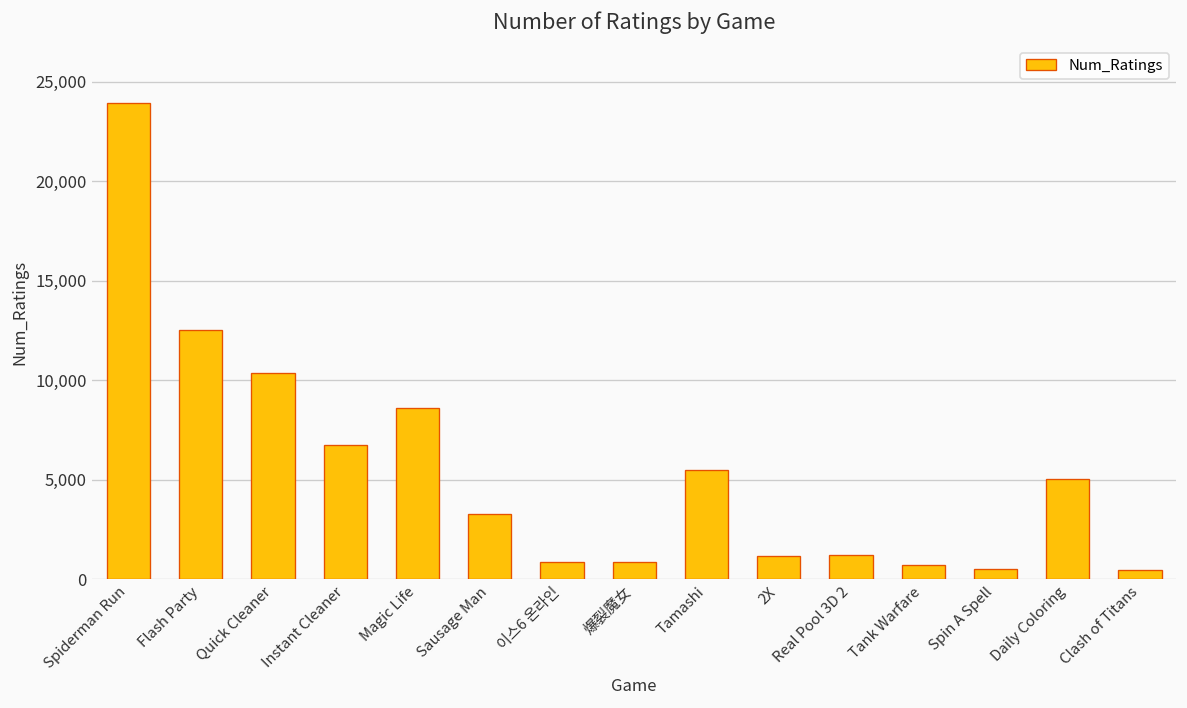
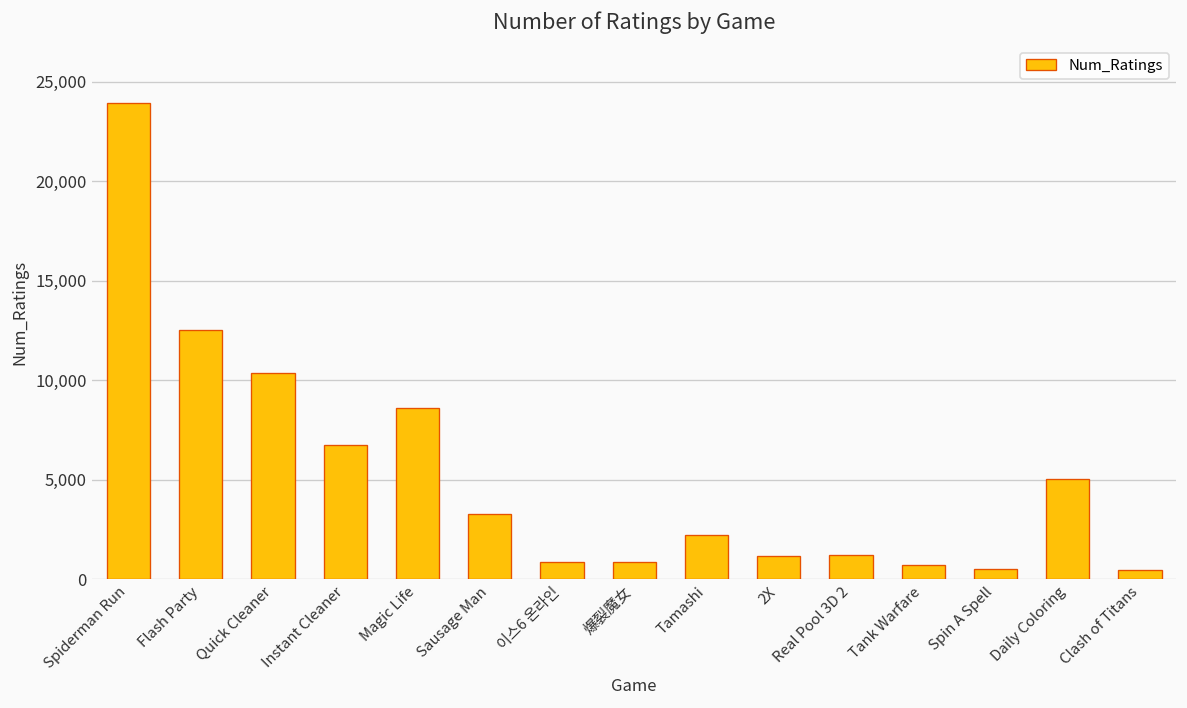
  {
    "Spiderman Run": "23,900",
    "Flash Party": "12,500",
    "Quick Cleaner": "10,400",
    "Instant Cleaner": "6,700",
    "Magic Life": "8,600",
    "Sausage Man": "3,300",
    "이스6 온라인": "900",
    "爆裂魔女": "900",
-   "Tamashi": "5,500",
+   "Tamashi": "2,200",
    "2X": "1,200",
    "Real Pool 3D 2": "1,200",
    "Tank Warfare": "700",
    "Spin A Spell": "500",
    "Daily Coloring": "5,100",
    "Clash of Titans": "500"
  }
